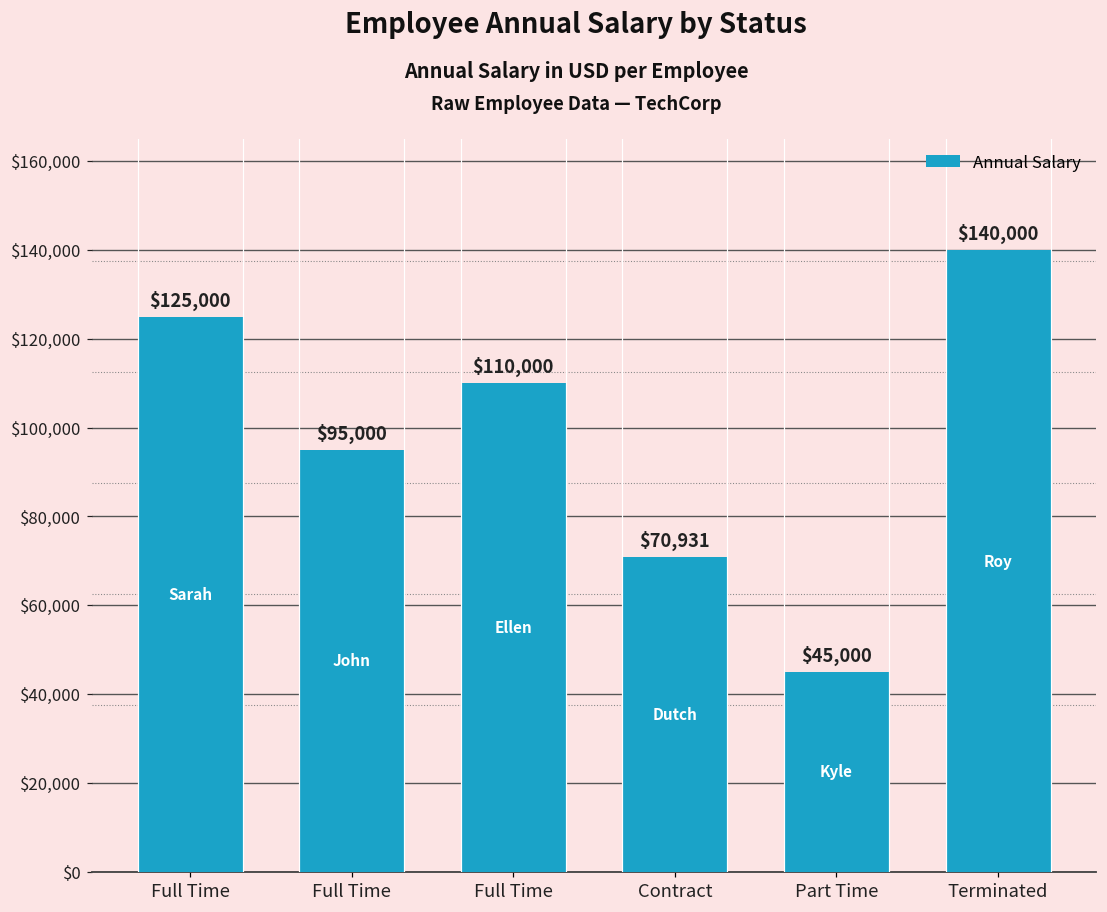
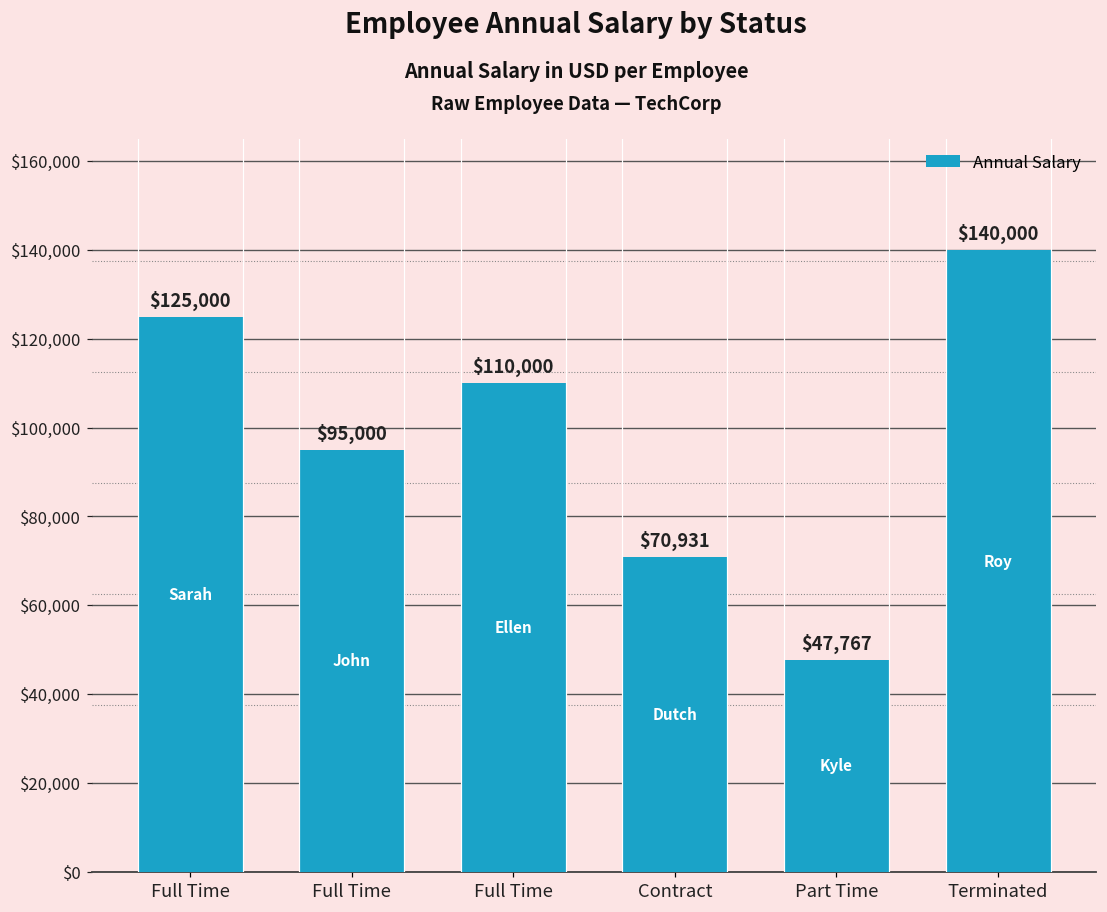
  {
    "Contract": "$70,931",
-   "Part Time": "$45,000",
+   "Part Time": "$47,767",
    "Terminated": "$140,000"
  }
